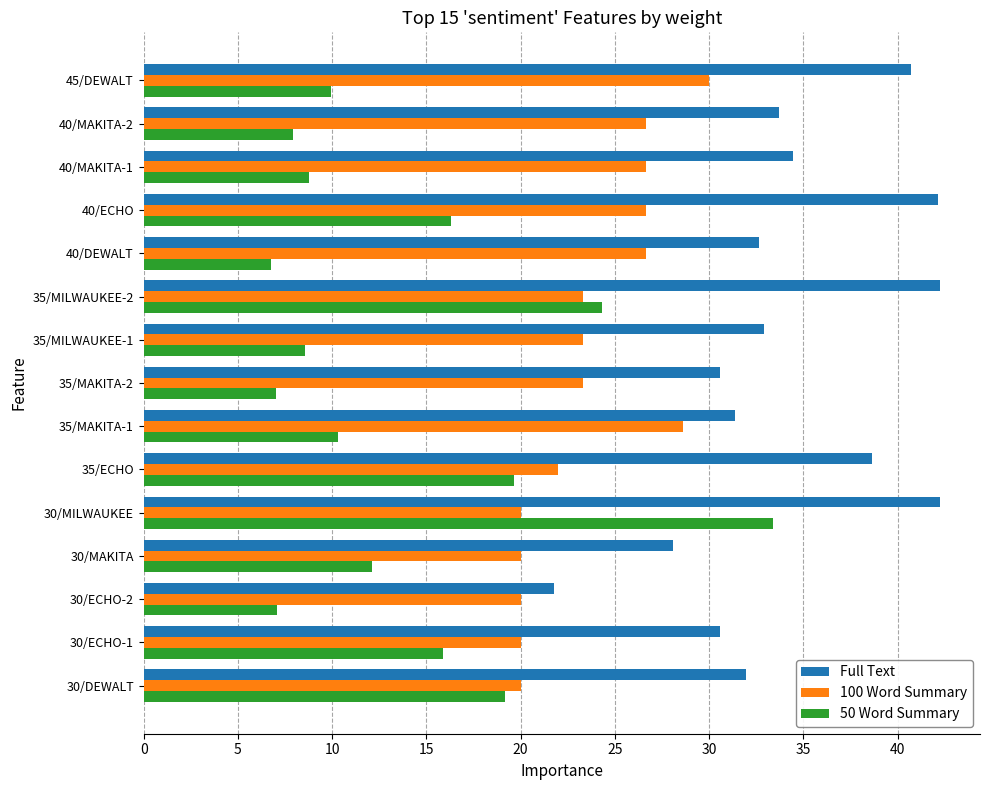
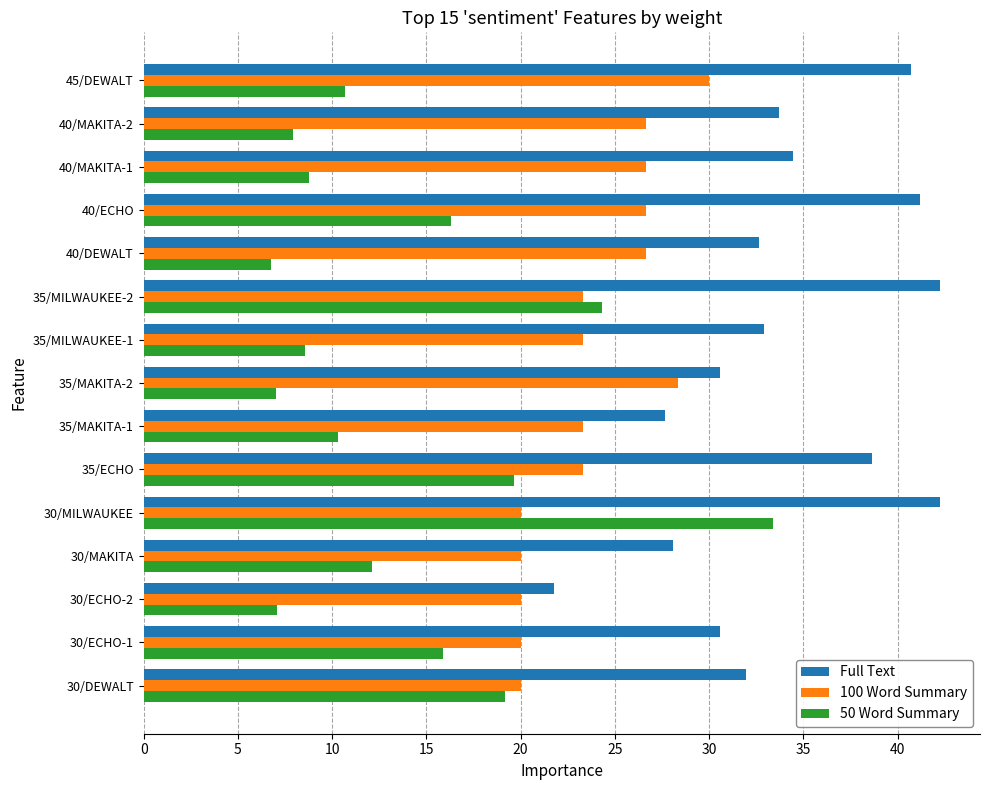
  {
    "Full Text": {
      "45/DEWALT": 40.7,
      "40/MAKITA-2": 33.7,
      "40/MAKITA-1": 34.5,
-     "40/ECHO": 42.2,
+     "40/ECHO": 41.2,
      "40/DEWALT": 32.7,
      "35/MILWAUKEE-2": 42.3,
      "35/MILWAUKEE-1": 32.9,
      "35/MAKITA-2": 30.6,
-     "35/MAKITA-1": 31.4,
+     "35/MAKITA-1": 27.7,
      "35/ECHO": 38.6,
      "30/MILWAUKEE": 42.3,
      "30/MAKITA": 28.1,
      "30/ECHO-2": 21.8,
      "30/ECHO-1": 30.6,
      "30/DEWALT": 31.9
    },
    "100 Word Summary": {
      "45/DEWALT": 30.0,
      "40/MAKITA-2": 26.7,
      "40/MAKITA-1": 26.7,
      "40/ECHO": 26.7,
      "40/DEWALT": 26.7,
      "35/MILWAUKEE-2": 23.3,
      "35/MILWAUKEE-1": 23.3,
-     "35/MAKITA-2": 23.3,
-     "35/MAKITA-1": 28.6,
-     "35/ECHO": 22.0,
+     "35/MAKITA-2": 28.3,
+     "35/MAKITA-1": 23.3,
+     "35/ECHO": 23.3,
      "30/MILWAUKEE": 20.0,
      "30/MAKITA": 20.0,
      "30/ECHO-2": 20.0,
      "30/ECHO-1": 20.0,
      "30/DEWALT": 20.0
    },
    "50 Word Summary": {
-     "45/DEWALT": 9.9,
+     "45/DEWALT": 10.7,
      "40/MAKITA-2": 7.9,
      "40/MAKITA-1": 8.8,
      "40/ECHO": 16.3,
      "40/DEWALT": 6.8,
      "35/MILWAUKEE-2": 24.3,
      "35/MILWAUKEE-1": 8.6,
      "35/MAKITA-2": 7.0,
      "35/MAKITA-1": 10.3,
      "35/ECHO": 19.7,
      "30/MILWAUKEE": 33.4,
      "30/MAKITA": 12.1,
      "30/ECHO-2": 7.1,
      "30/ECHO-1": 15.9,
      "30/DEWALT": 19.2
    }
  }
